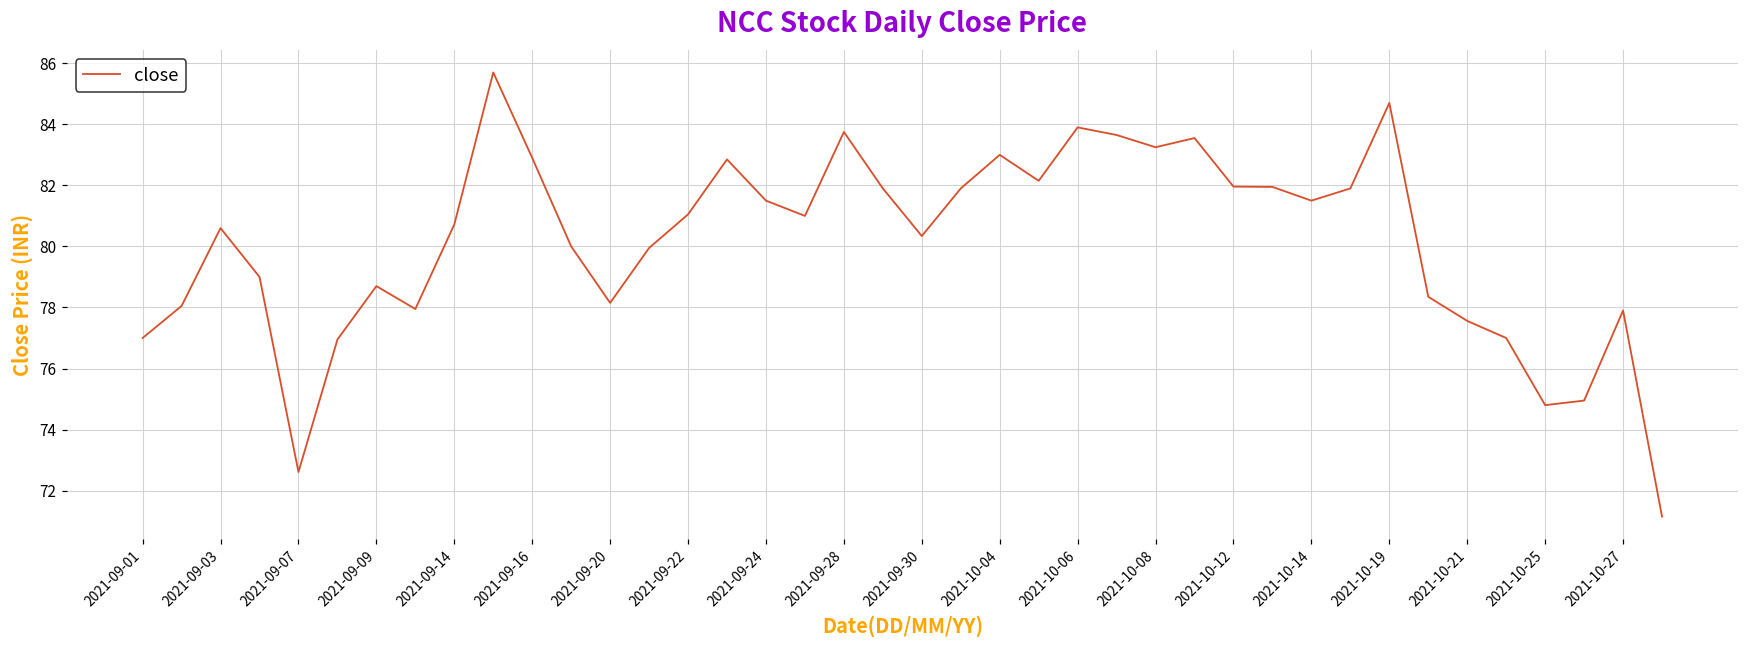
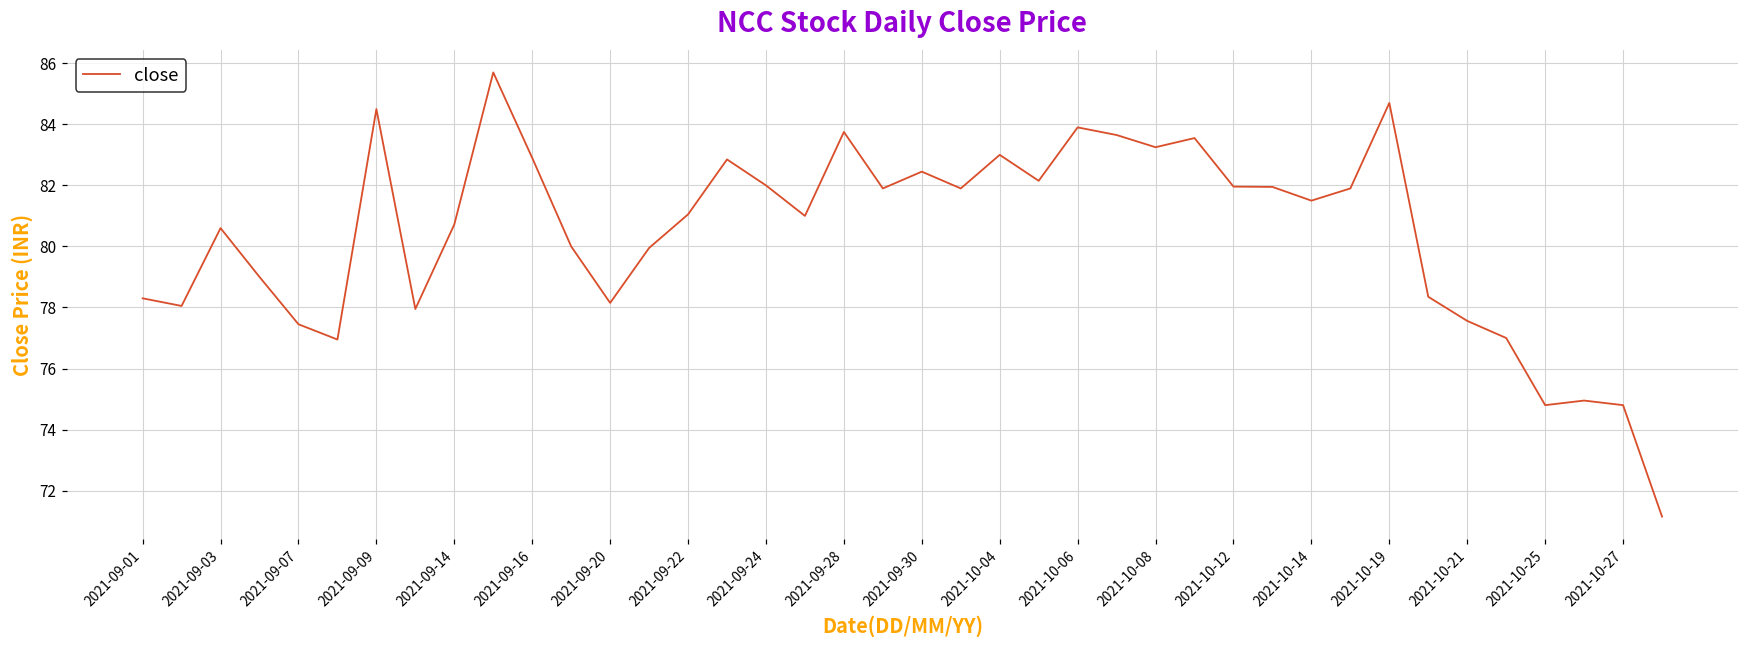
  {
-   "2021-09-01": 77.0,
+   "2021-09-01": 78.3,
    "2021-09-03": 80.6,
-   "2021-09-07": 72.6,
-   "2021-09-09": 78.7,
+   "2021-09-07": 77.5,
+   "2021-09-09": 84.5,
    "2021-09-14": 80.7,
    "2021-09-16": 82.9,
    "2021-09-20": 78.2,
    "2021-09-22": 81.1,
-   "2021-09-24": 81.5,
+   "2021-09-24": 82.0,
    "2021-09-28": 83.8,
-   "2021-09-30": 80.3,
+   "2021-09-30": 82.5,
    "2021-10-04": 83.0,
    "2021-10-06": 83.9,
    "2021-10-08": 83.3,
    "2021-10-12": 82.0,
    "2021-10-14": 81.5,
    "2021-10-19": 84.7,
    "2021-10-21": 77.6,
    "2021-10-25": 74.8,
-   "2021-10-27": 77.9
+   "2021-10-27": 74.8
  }
